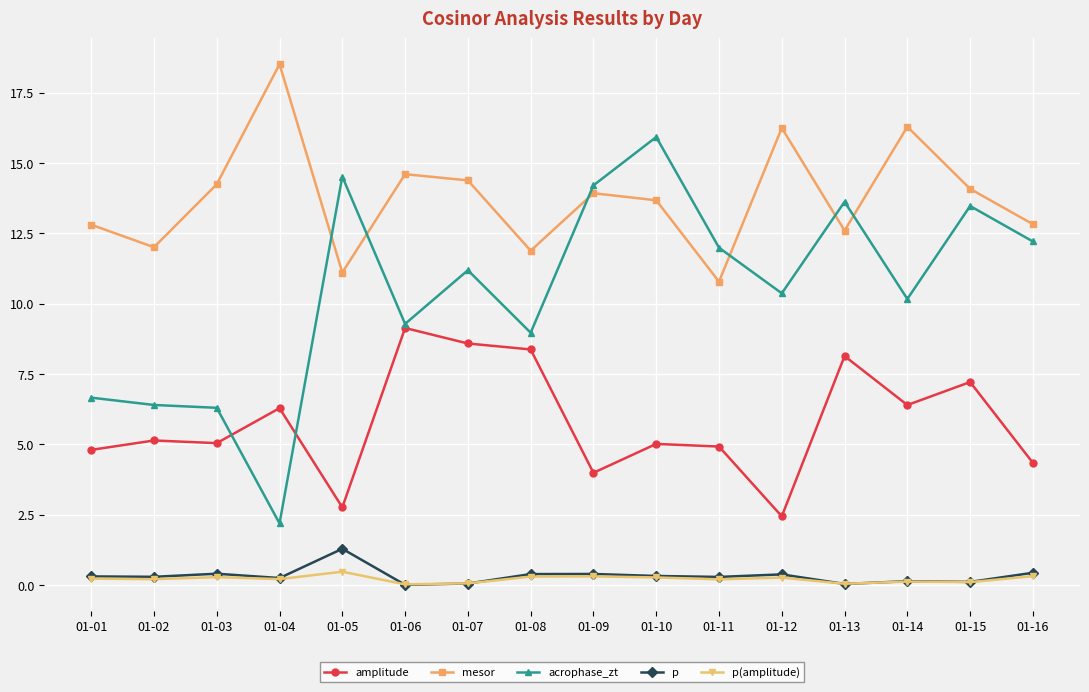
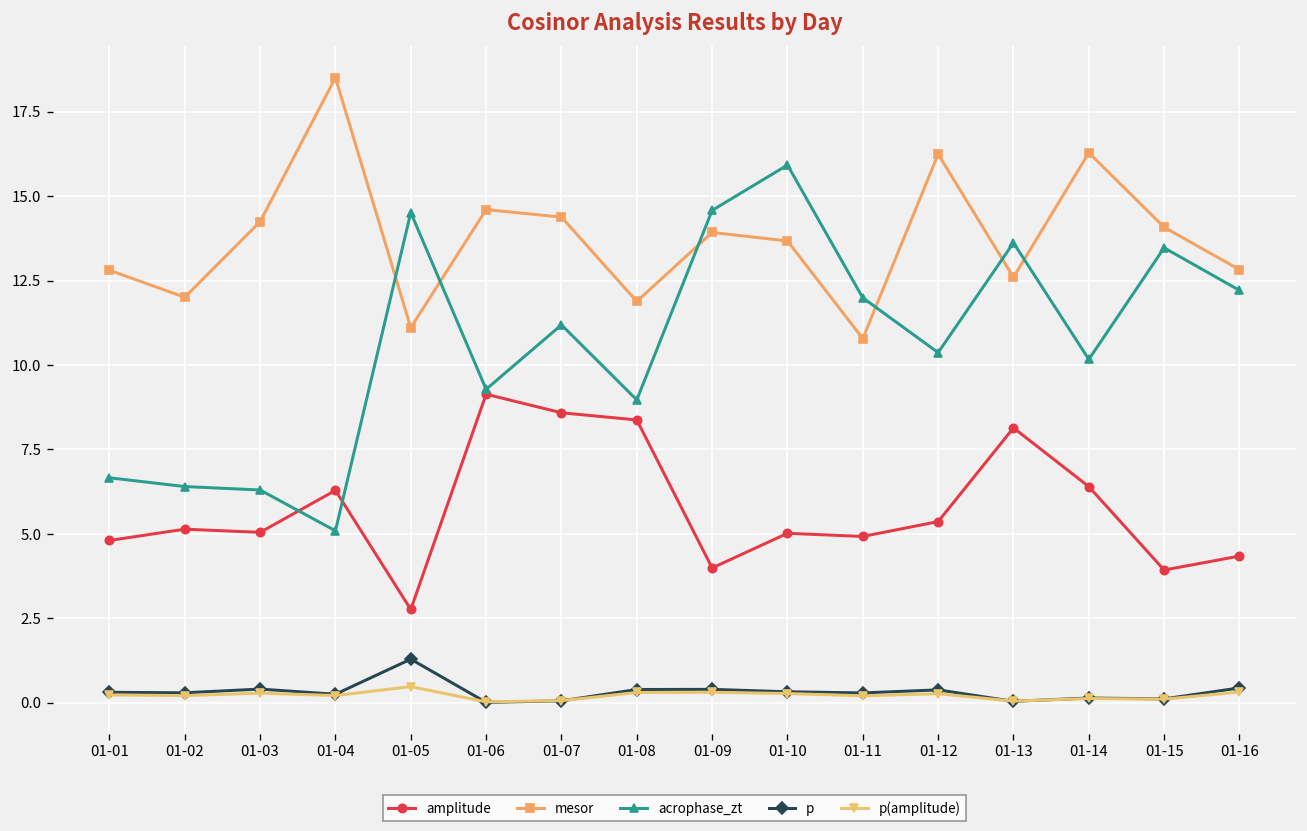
  {
    "amplitude": {
      "01-01": 4.8,
      "01-02": 5.1,
      "01-03": 5.0,
      "01-04": 6.3,
      "01-05": 2.8,
      "01-06": 9.1,
      "01-07": 8.6,
      "01-08": 8.4,
      "01-09": 4.0,
      "01-10": 5.0,
      "01-11": 4.9,
-     "01-12": 2.4,
+     "01-12": 5.4,
      "01-13": 8.1,
      "01-14": 6.4,
-     "01-15": 7.2,
+     "01-15": 3.9,
      "01-16": 4.3
    },
    "acrophase_zt": {
      "01-01": 6.7,
      "01-02": 6.4,
      "01-03": 6.3,
-     "01-04": 2.2,
+     "01-04": 5.1,
      "01-05": 14.5,
      "01-06": 9.3,
      "01-07": 11.2,
      "01-08": 9.0,
-     "01-09": 14.2,
+     "01-09": 14.6,
      "01-10": 15.9,
      "01-11": 12.0,
      "01-12": 10.4,
      "01-13": 13.6,
      "01-14": 10.2,
      "01-15": 13.5,
      "01-16": 12.2
    },
    "p": {
      "01-03": 0.4,
      "01-05": 1.3,
      "01-12": 0.4,
      "01-16": 0.4
    }
  }
